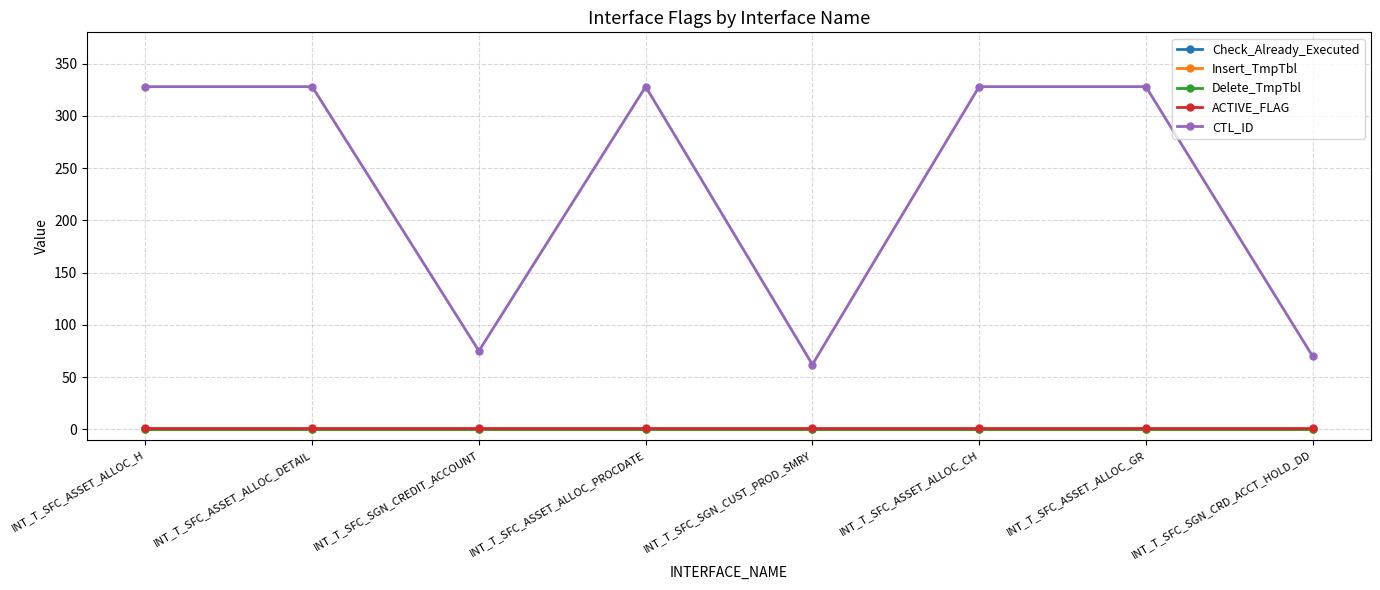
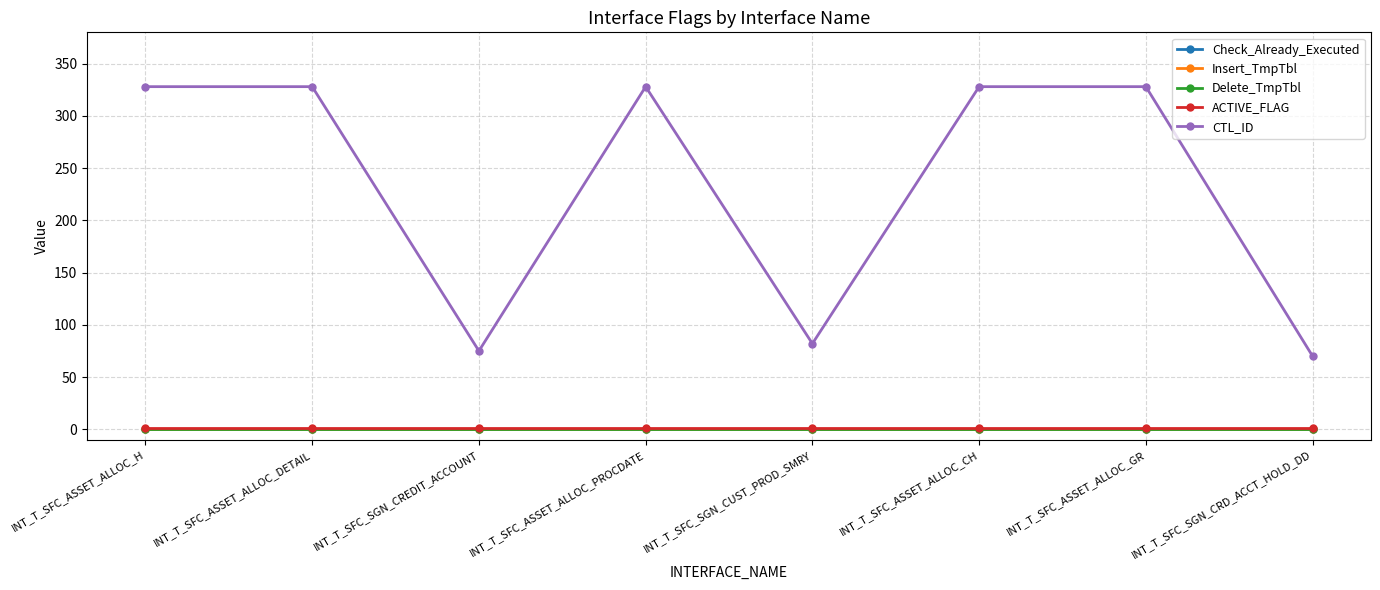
  {
    "CTL_ID": {
      "INT_T_SFC_ASSET_ALLOC_H": 328,
      "INT_T_SFC_ASSET_ALLOC_DETAIL": 328,
      "INT_T_SFC_SGN_CREDIT_ACCOUNT": 75,
      "INT_T_SFC_ASSET_ALLOC_PROCDATE": 328,
-     "INT_T_SFC_SGN_CUST_PROD_SMRY": 62,
+     "INT_T_SFC_SGN_CUST_PROD_SMRY": 82,
      "INT_T_SFC_ASSET_ALLOC_CH": 328,
      "INT_T_SFC_ASSET_ALLOC_GR": 328,
      "INT_T_SFC_SGN_CRD_ACCT_HOLD_DD": 70
    }
  }
